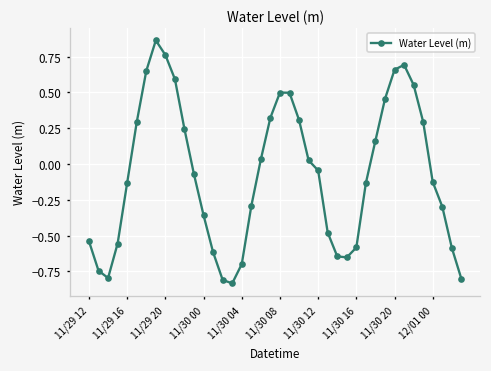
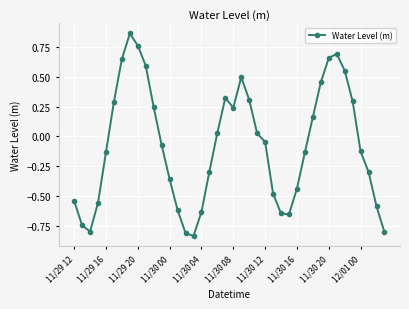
  {
    "11/29 12": -0.54,
    "11/29 16": -0.13,
    "11/29 20": 0.76,
    "11/30 00": -0.36,
-   "11/30 04": -0.70,
-   "11/30 08": 0.50,
+   "11/30 04": -0.63,
+   "11/30 08": 0.24,
    "11/30 12": -0.05,
-   "11/30 16": -0.58,
+   "11/30 16": -0.44,
    "11/30 20": 0.66,
    "12/01 00": -0.13
  }
